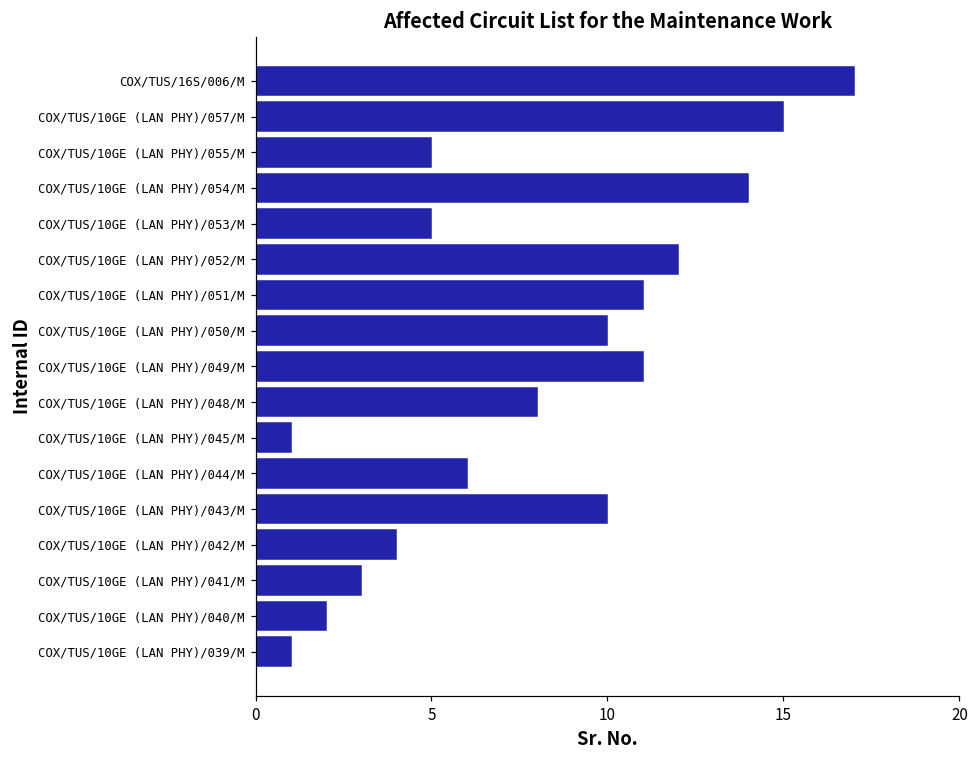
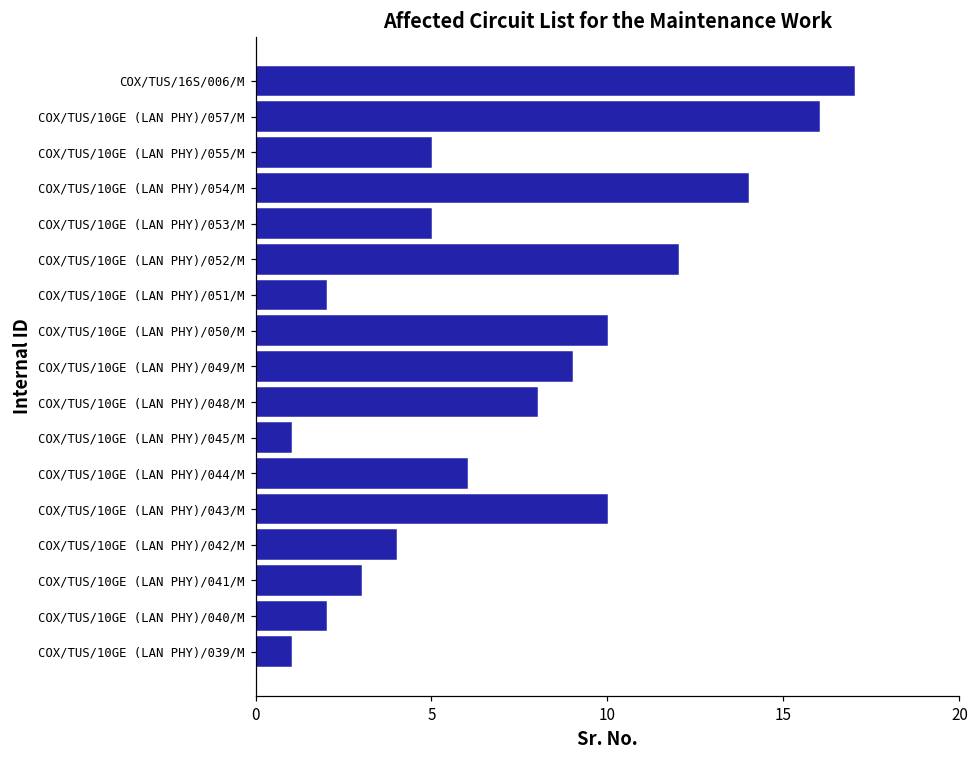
  {
    "COX/TUS/16S/006/M": 17,
-   "COX/TUS/10GE (LAN PHY)/057/M": 15,
+   "COX/TUS/10GE (LAN PHY)/057/M": 16,
    "COX/TUS/10GE (LAN PHY)/055/M": 5,
    "COX/TUS/10GE (LAN PHY)/054/M": 14,
    "COX/TUS/10GE (LAN PHY)/053/M": 5,
    "COX/TUS/10GE (LAN PHY)/052/M": 12,
-   "COX/TUS/10GE (LAN PHY)/051/M": 11,
+   "COX/TUS/10GE (LAN PHY)/051/M": 2,
    "COX/TUS/10GE (LAN PHY)/050/M": 10,
-   "COX/TUS/10GE (LAN PHY)/049/M": 11,
+   "COX/TUS/10GE (LAN PHY)/049/M": 9,
    "COX/TUS/10GE (LAN PHY)/048/M": 8,
    "COX/TUS/10GE (LAN PHY)/045/M": 1,
    "COX/TUS/10GE (LAN PHY)/044/M": 6,
    "COX/TUS/10GE (LAN PHY)/043/M": 10,
    "COX/TUS/10GE (LAN PHY)/042/M": 4,
    "COX/TUS/10GE (LAN PHY)/041/M": 3,
    "COX/TUS/10GE (LAN PHY)/040/M": 2,
    "COX/TUS/10GE (LAN PHY)/039/M": 1
  }
